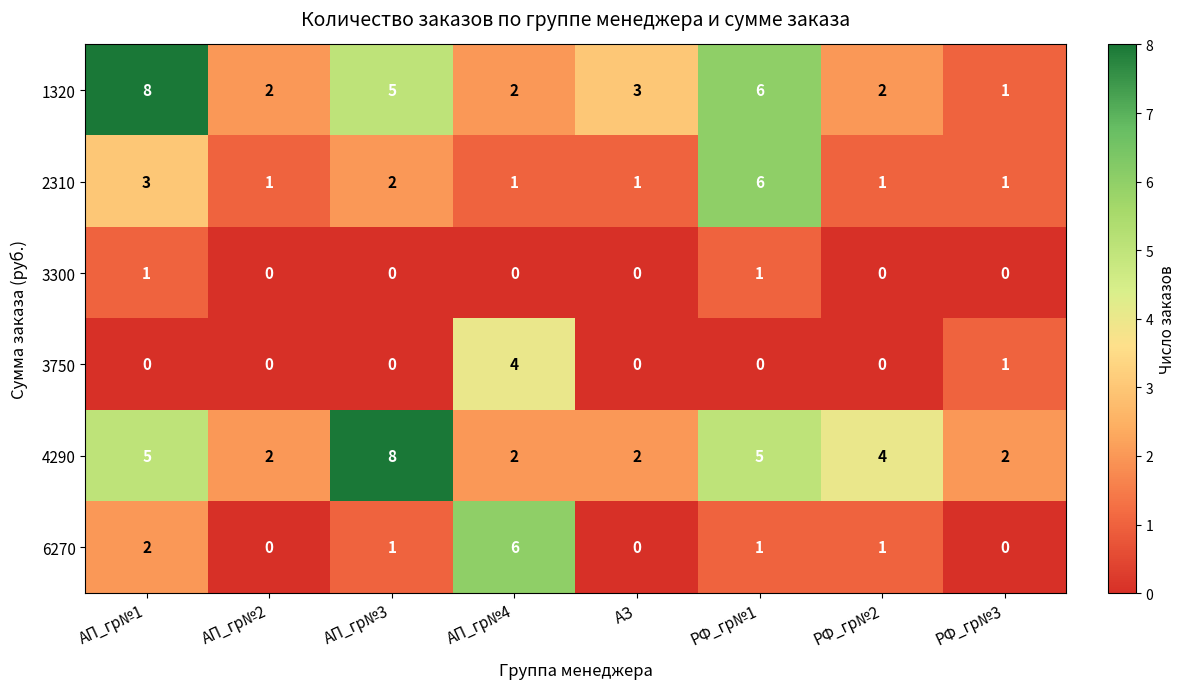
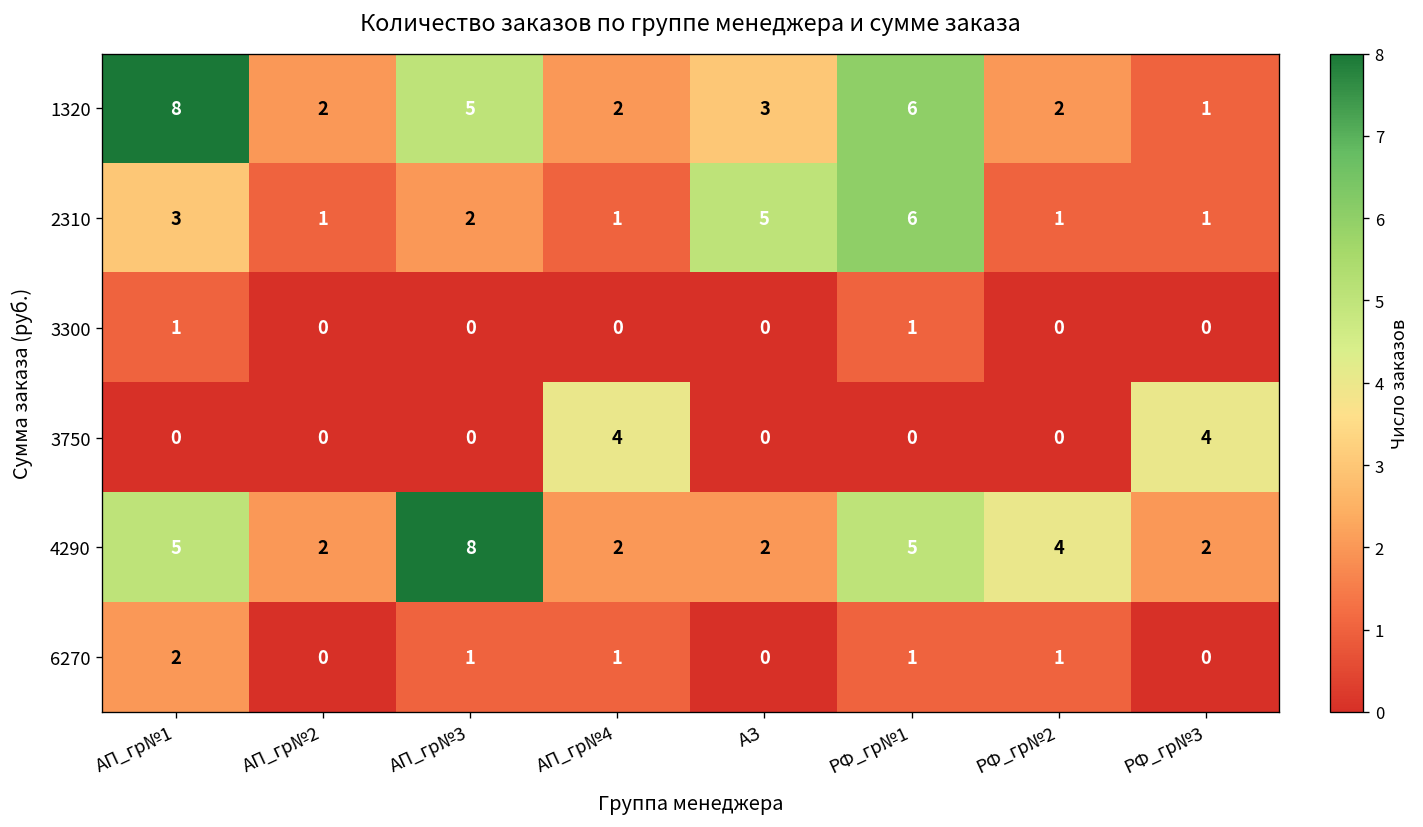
  {
    "1320": {
      "АП_гр№1": 8,
      "АП_гр№2": 2,
      "АП_гр№3": 5,
      "АП_гр№4": 2,
      "АЗ": 3,
      "РФ_гр№1": 6,
      "РФ_гр№2": 2,
      "РФ_гр№3": 1
    },
    "2310": {
      "АП_гр№1": 3,
      "АП_гр№2": 1,
      "АП_гр№3": 2,
      "АП_гр№4": 1,
-     "АЗ": 1,
+     "АЗ": 5,
      "РФ_гр№1": 6,
      "РФ_гр№2": 1,
      "РФ_гр№3": 1
    },
    "3300": {
      "АП_гр№1": 1,
      "АП_гр№2": 0,
      "АП_гр№3": 0,
      "АП_гр№4": 0,
      "АЗ": 0,
      "РФ_гр№1": 1,
      "РФ_гр№2": 0,
      "РФ_гр№3": 0
    },
    "3750": {
      "АП_гр№1": 0,
      "АП_гр№2": 0,
      "АП_гр№3": 0,
      "АП_гр№4": 4,
      "АЗ": 0,
      "РФ_гр№1": 0,
      "РФ_гр№2": 0,
-     "РФ_гр№3": 1
+     "РФ_гр№3": 4
    },
    "4290": {
      "АП_гр№1": 5,
      "АП_гр№2": 2,
      "АП_гр№3": 8,
      "АП_гр№4": 2,
      "АЗ": 2,
      "РФ_гр№1": 5,
      "РФ_гр№2": 4,
      "РФ_гр№3": 2
    },
    "6270": {
      "АП_гр№1": 2,
      "АП_гр№2": 0,
      "АП_гр№3": 1,
-     "АП_гр№4": 6,
+     "АП_гр№4": 1,
      "АЗ": 0,
      "РФ_гр№1": 1,
      "РФ_гр№2": 1,
      "РФ_гр№3": 0
    }
  }
